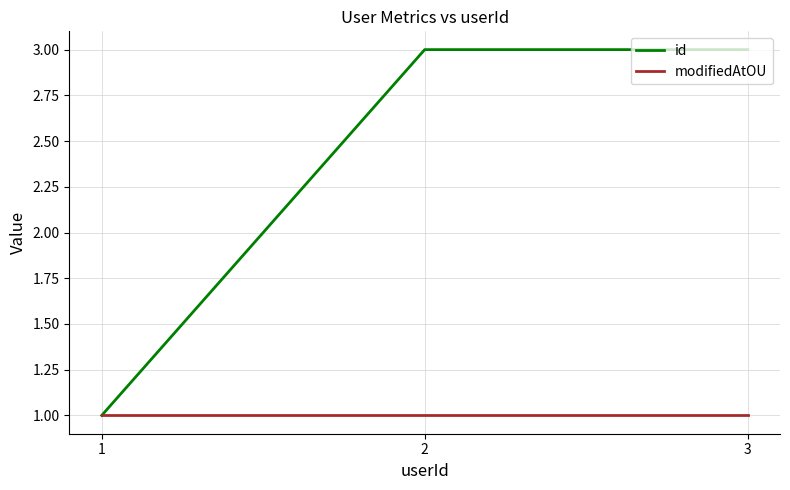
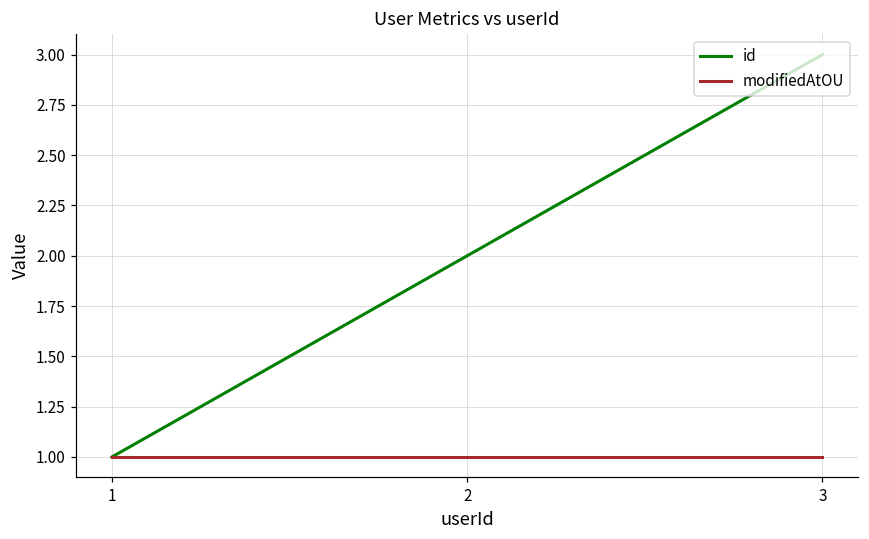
  {
    "id": {
-     "2": 3
+     "2": 2
    },
    "modifiedAtOU": {
      "2": 1,
      "3": 1
    }
  }
